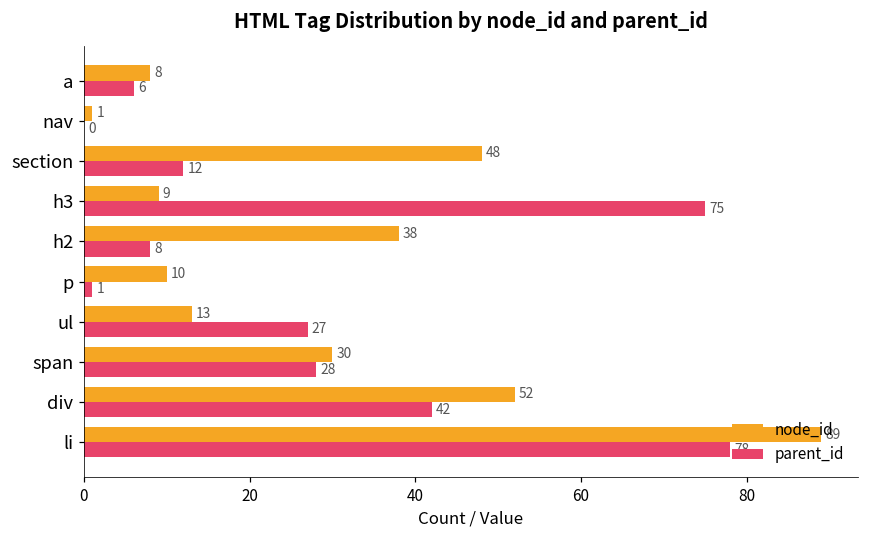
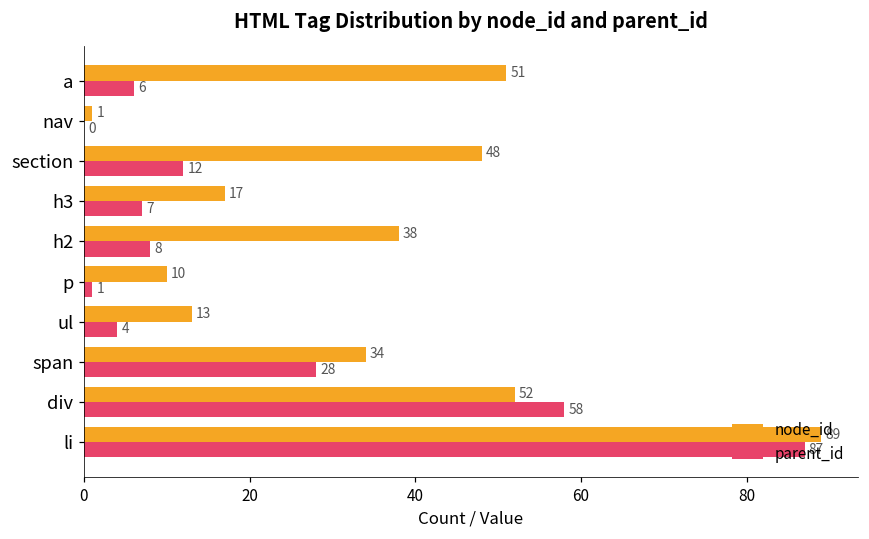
  {
    "node_id": {
-     "a": 8,
+     "a": 51,
      "nav": 1,
      "section": 48,
-     "h3": 9,
+     "h3": 17,
      "h2": 38,
      "p": 10,
      "ul": 13,
-     "span": 30,
+     "span": 34,
      "div": 52,
      "li": 89
    },
    "parent_id": {
      "a": 6,
      "nav": 0,
      "section": 12,
-     "h3": 75,
+     "h3": 7,
      "h2": 8,
      "p": 1,
-     "ul": 27,
+     "ul": 4,
      "span": 28,
-     "div": 42,
-     "li": 78
+     "div": 58,
+     "li": 87
    }
  }
